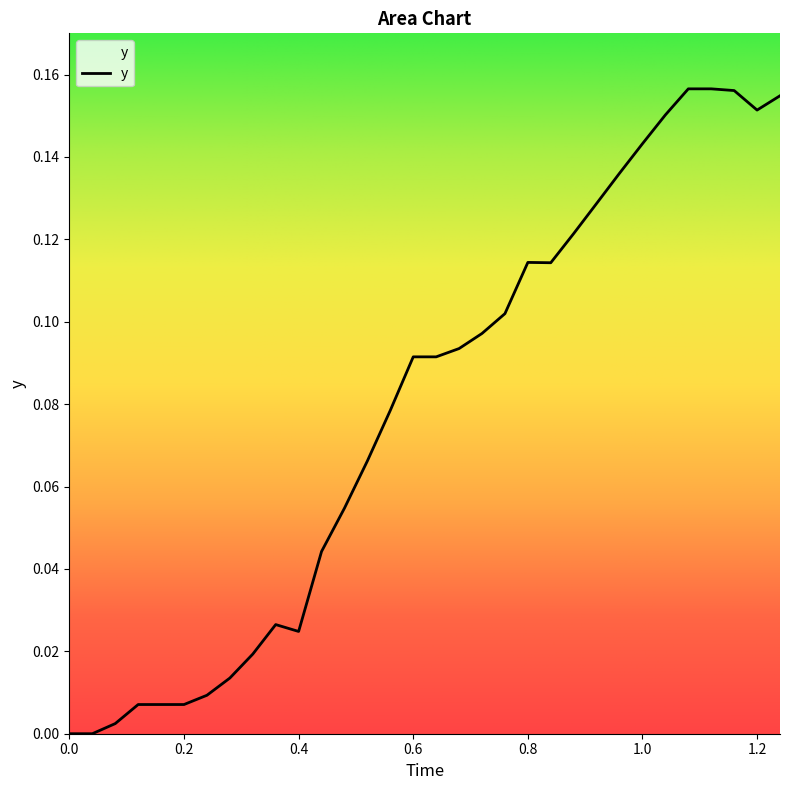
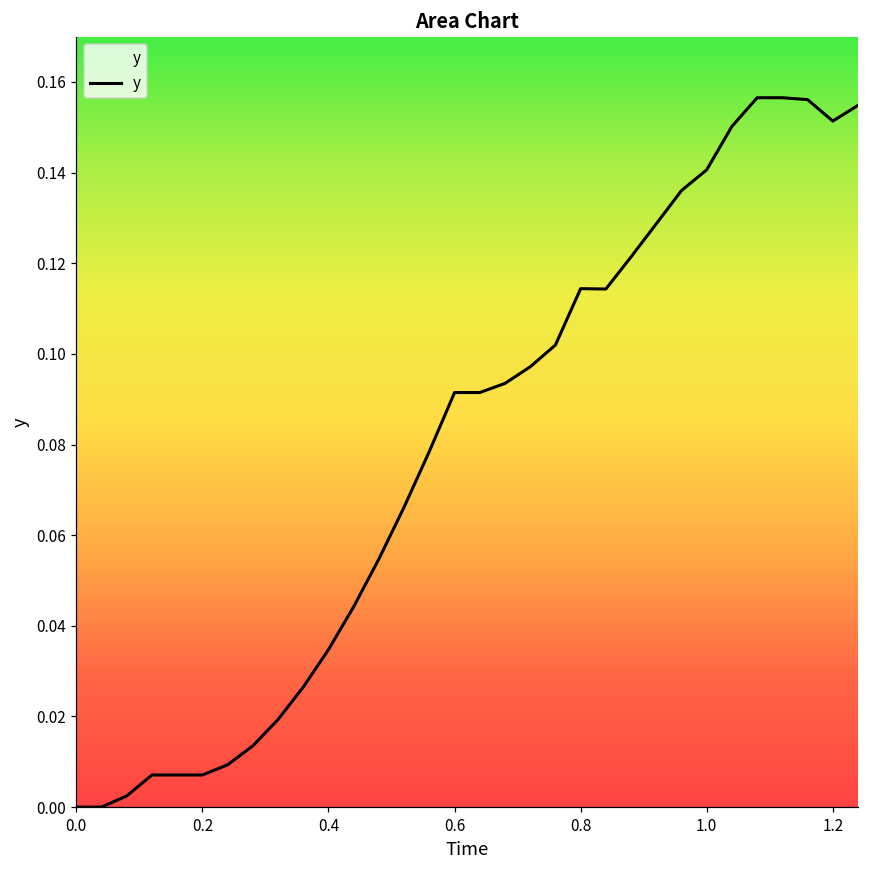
  {
    "0.0": 0.000,
    "0.2": 0.007,
-   "0.4": 0.025,
+   "0.4": 0.035,
    "0.6": 0.091,
    "0.8": 0.114,
-   "1.0": 0.143,
+   "1.0": 0.141,
    "1.2": 0.151
  }
